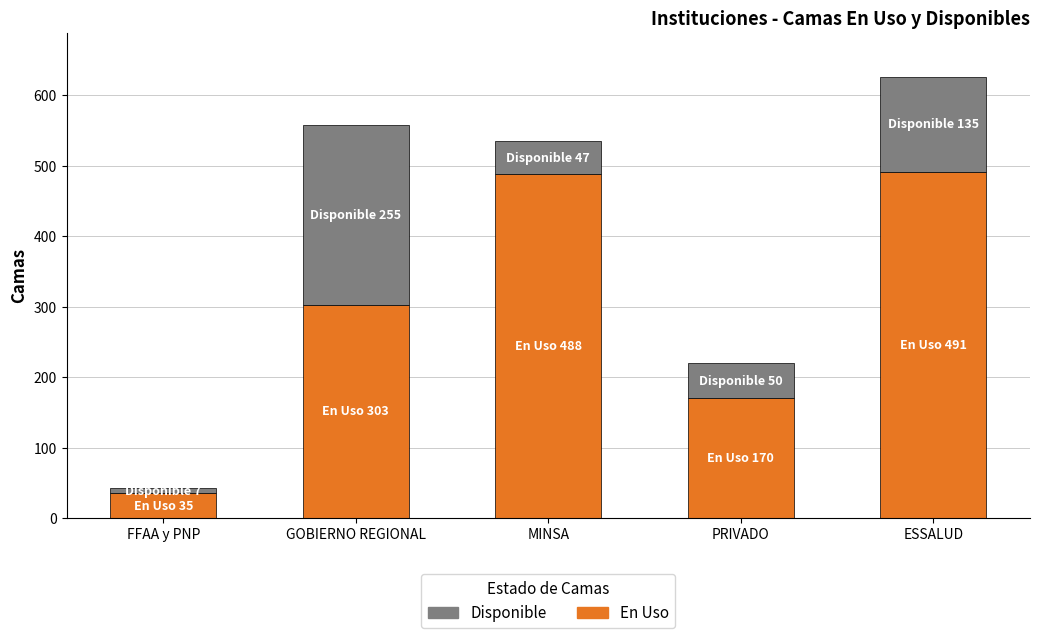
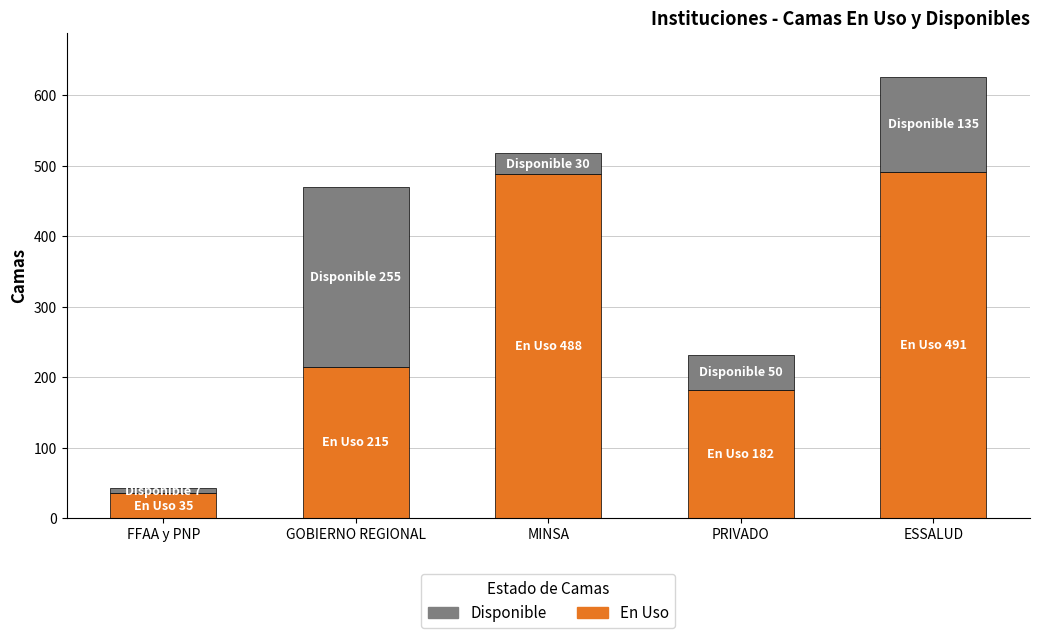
  {
    "En Uso": {
      "FFAA y PNP": 35,
-     "GOBIERNO REGIONAL": 303,
+     "GOBIERNO REGIONAL": 215,
      "MINSA": 488,
-     "PRIVADO": 170,
+     "PRIVADO": 182,
      "ESSALUD": 491
    },
    "Disponible": {
      "FFAA y PNP": 7,
      "GOBIERNO REGIONAL": 255,
-     "MINSA": 47,
+     "MINSA": 30,
      "PRIVADO": 50,
      "ESSALUD": 135
    }
  }
